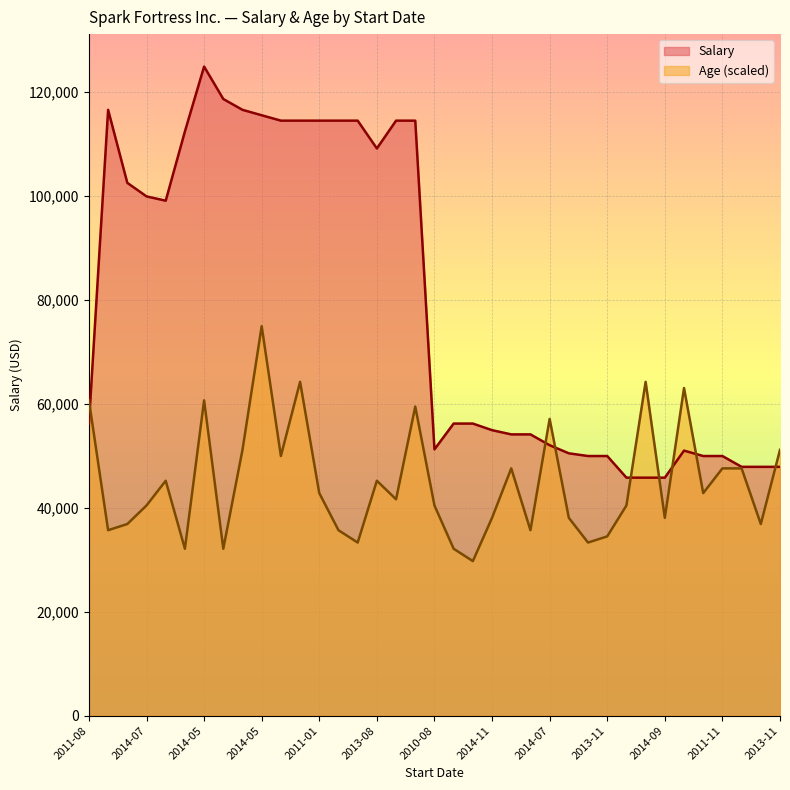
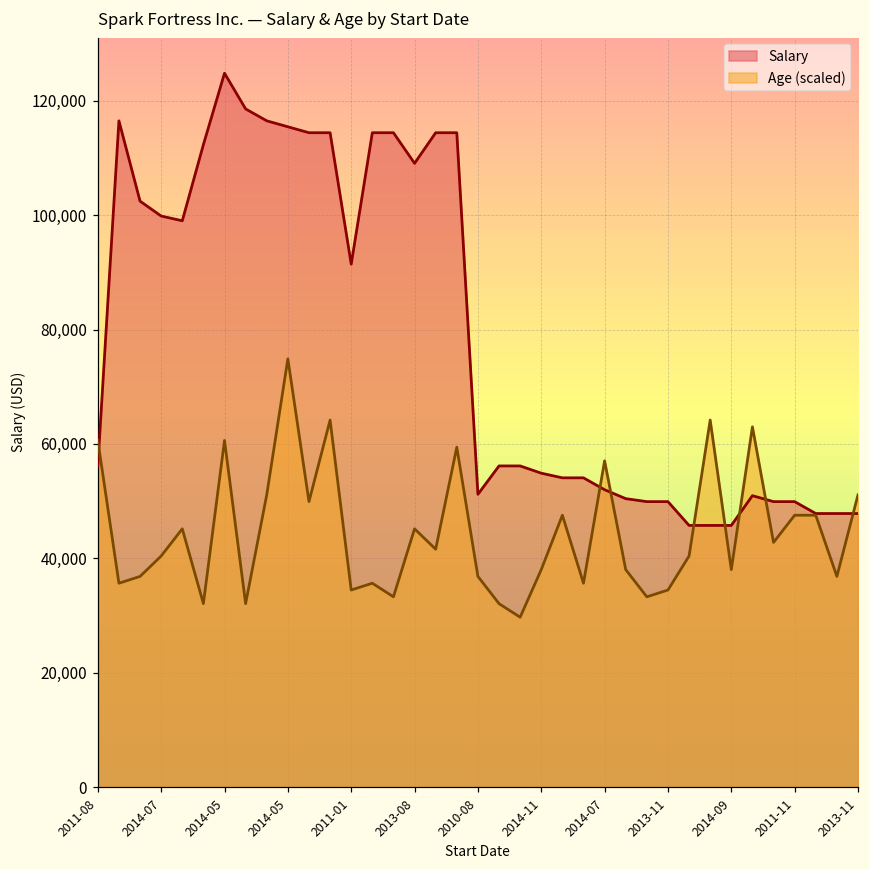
  {
    "Salary": {
      "2011-08": "56,000",
-     "2011-01": "114,000",
+     "2011-01": "91,000",
      "2013-08": "109,000",
      "2010-08": "51,000"
    },
    "Age (scaled)": {
      "2011-08": "61,000",
-     "2011-01": "43,000",
+     "2011-01": "34,000",
      "2013-08": "45,000",
-     "2010-08": "40,000"
+     "2010-08": "37,000"
    }
  }
